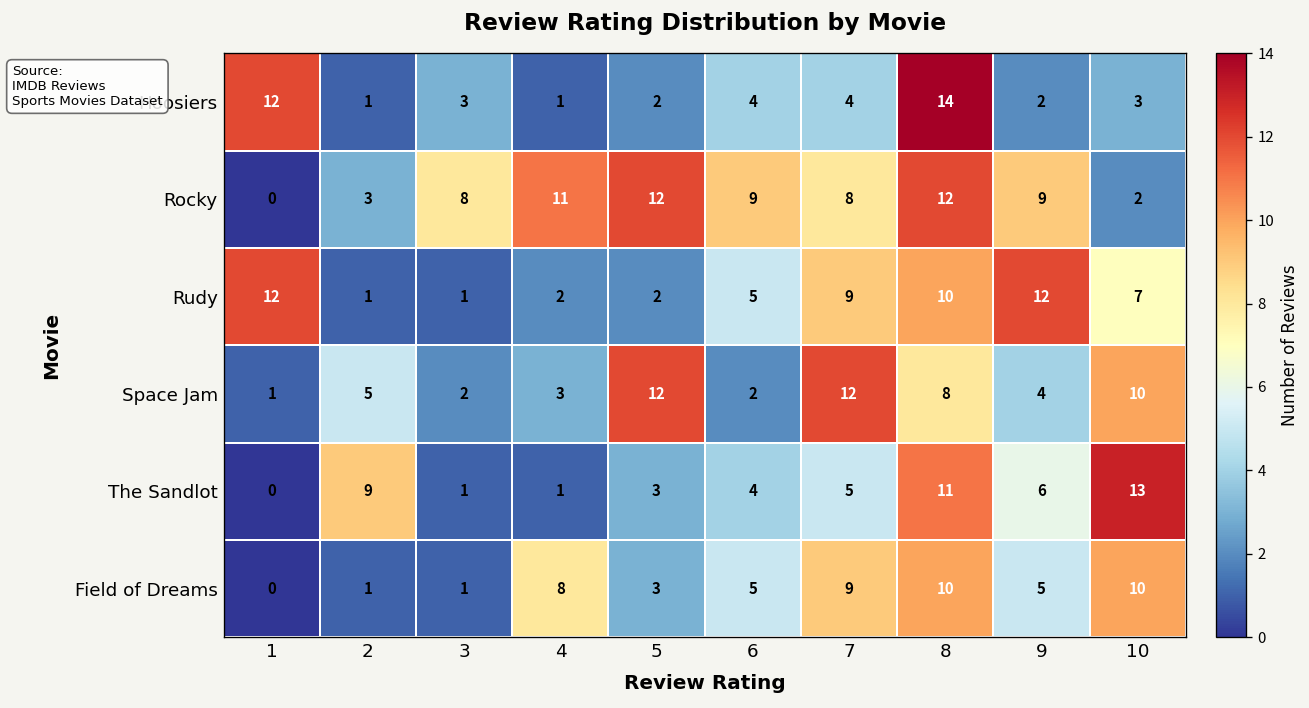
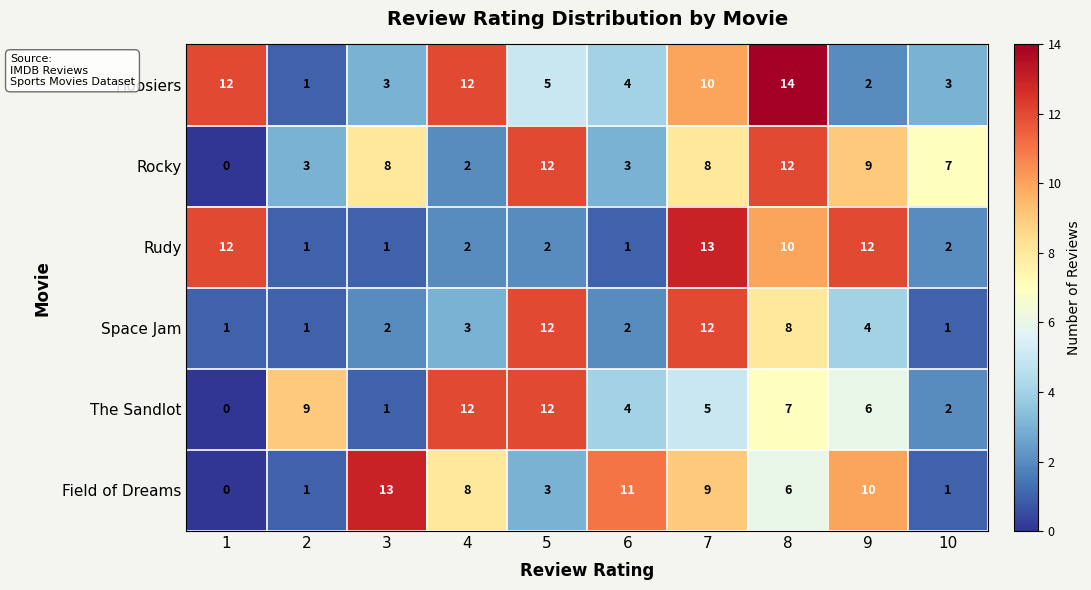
  {
    "Hoosiers": {
      "1": 12,
      "2": 1,
      "3": 3,
-     "4": 1,
-     "5": 2,
+     "4": 12,
+     "5": 5,
      "6": 4,
-     "7": 4,
+     "7": 10,
      "8": 14,
      "9": 2,
      "10": 3
    },
    "Rocky": {
      "1": 0,
      "2": 3,
      "3": 8,
-     "4": 11,
+     "4": 2,
      "5": 12,
-     "6": 9,
+     "6": 3,
      "7": 8,
      "8": 12,
      "9": 9,
-     "10": 2
+     "10": 7
    },
    "Rudy": {
      "1": 12,
      "2": 1,
      "3": 1,
      "4": 2,
      "5": 2,
-     "6": 5,
-     "7": 9,
+     "6": 1,
+     "7": 13,
      "8": 10,
      "9": 12,
-     "10": 7
+     "10": 2
    },
    "Space Jam": {
      "1": 1,
-     "2": 5,
+     "2": 1,
      "3": 2,
      "4": 3,
      "5": 12,
      "6": 2,
      "7": 12,
      "8": 8,
      "9": 4,
-     "10": 10
+     "10": 1
    },
    "The Sandlot": {
      "1": 0,
      "2": 9,
      "3": 1,
-     "4": 1,
-     "5": 3,
+     "4": 12,
+     "5": 12,
      "6": 4,
      "7": 5,
-     "8": 11,
+     "8": 7,
      "9": 6,
-     "10": 13
+     "10": 2
    },
    "Field of Dreams": {
      "1": 0,
      "2": 1,
-     "3": 1,
+     "3": 13,
      "4": 8,
      "5": 3,
-     "6": 5,
+     "6": 11,
      "7": 9,
-     "8": 10,
-     "9": 5,
-     "10": 10
+     "8": 6,
+     "9": 10,
+     "10": 1
    }
  }
